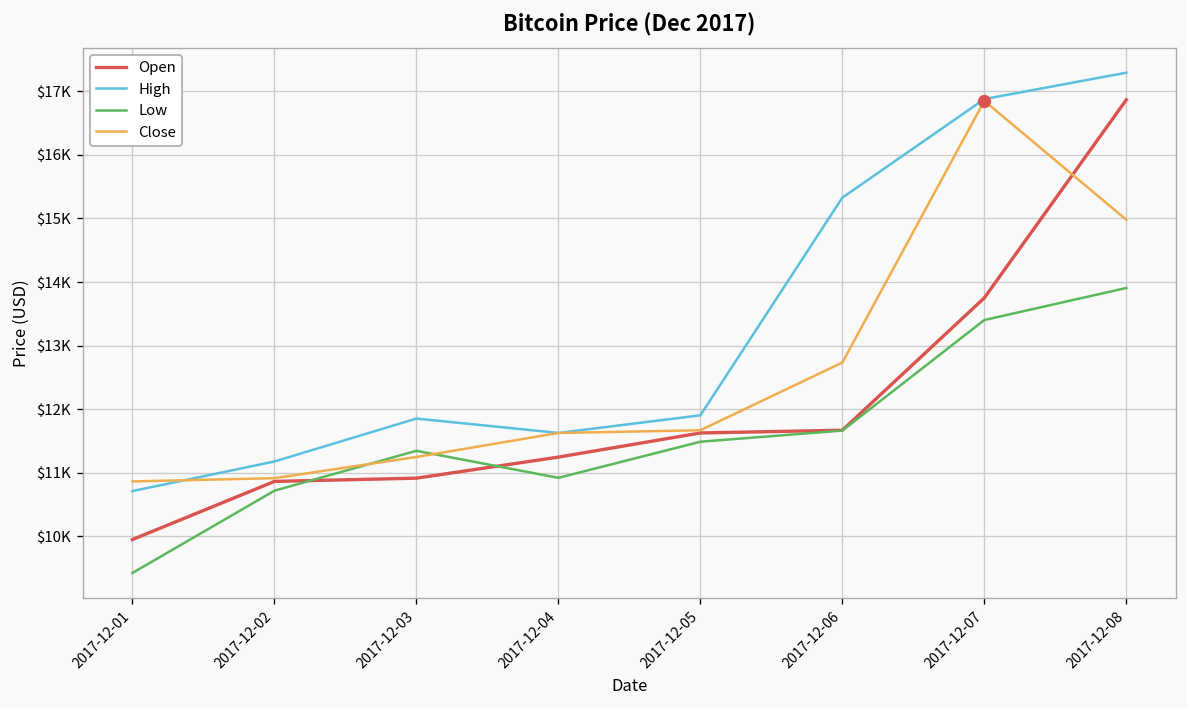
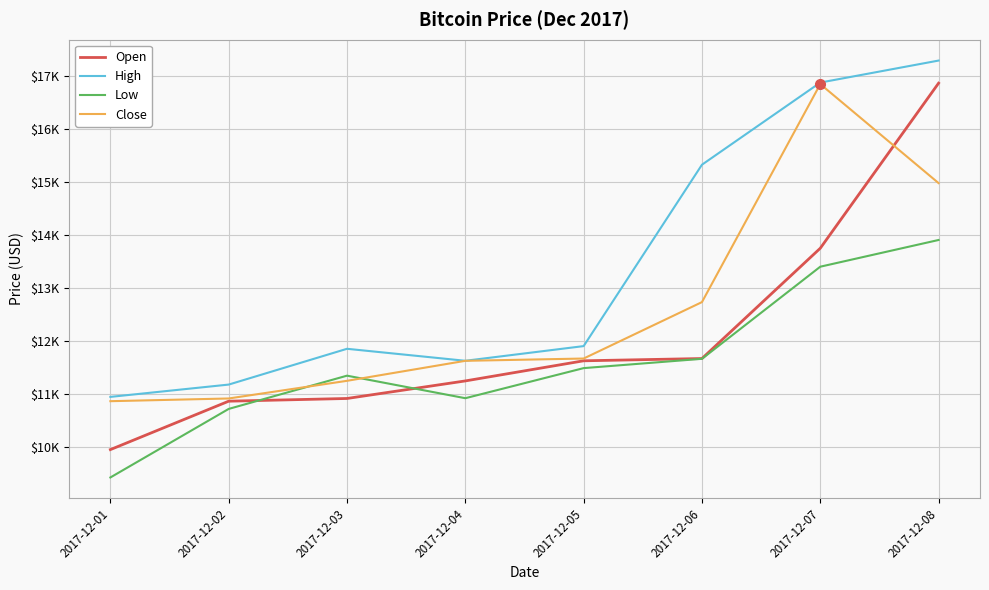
  {
    "High": {
-     "2017-12-01": "$10700",
+     "2017-12-01": "$10900",
      "2017-12-02": "$11200",
      "2017-12-03": "$11900",
      "2017-12-05": "$11900",
      "2017-12-06": "$15300",
      "2017-12-08": "$17300"
    },
    "Low": {
      "2017-12-01": "$9400",
      "2017-12-02": "$10700",
      "2017-12-03": "$11300",
      "2017-12-04": "$10900",
      "2017-12-05": "$11500",
      "2017-12-07": "$13400",
      "2017-12-08": "$13900"
    },
    "Close": {
      "2017-12-01": "$10900",
      "2017-12-02": "$10900",
      "2017-12-03": "$11200",
      "2017-12-06": "$12700",
      "2017-12-08": "$15000"
    }
  }
